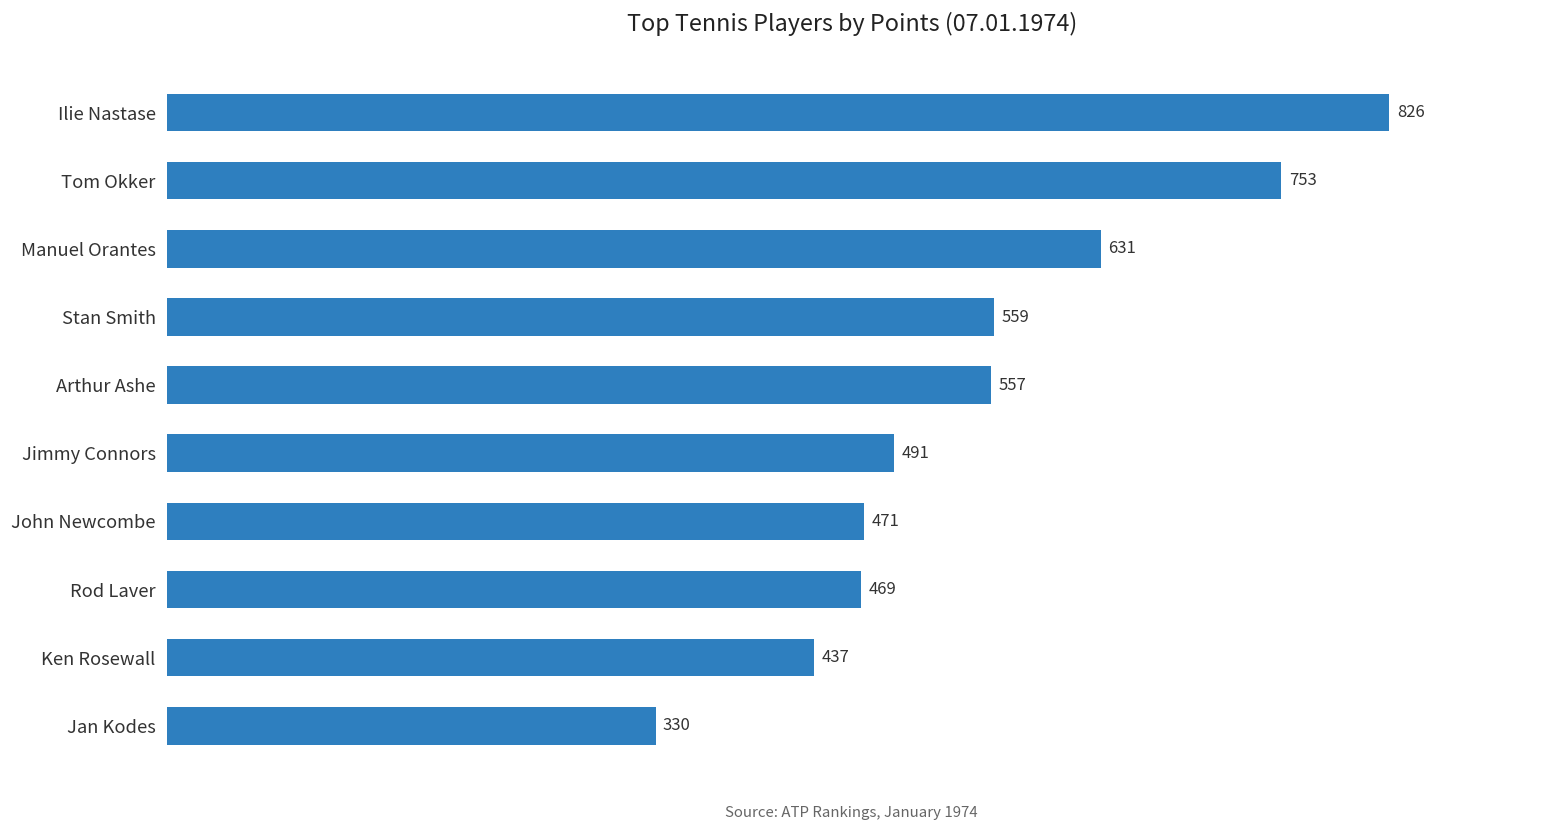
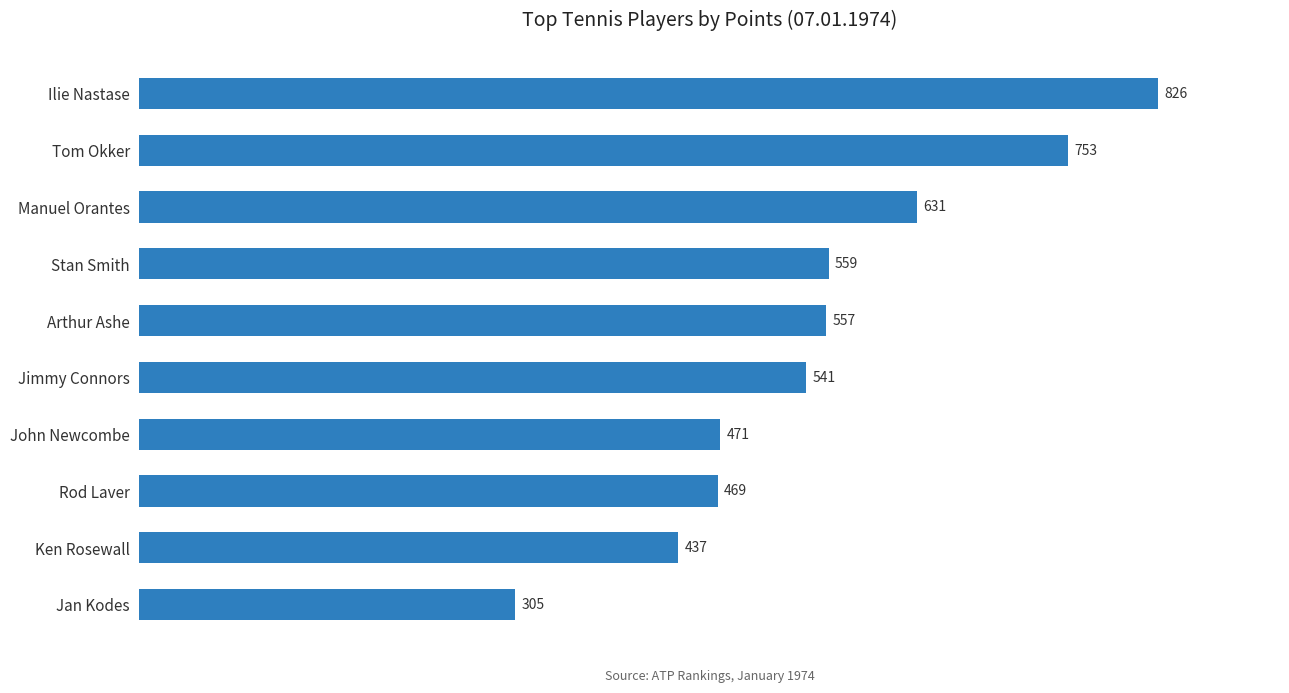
  {
    "Ilie Nastase": 826,
    "Tom Okker": 753,
    "Manuel Orantes": 631,
    "Stan Smith": 559,
    "Arthur Ashe": 557,
-   "Jimmy Connors": 491,
+   "Jimmy Connors": 541,
    "John Newcombe": 471,
    "Rod Laver": 469,
    "Ken Rosewall": 437,
-   "Jan Kodes": 330
+   "Jan Kodes": 305
  }
